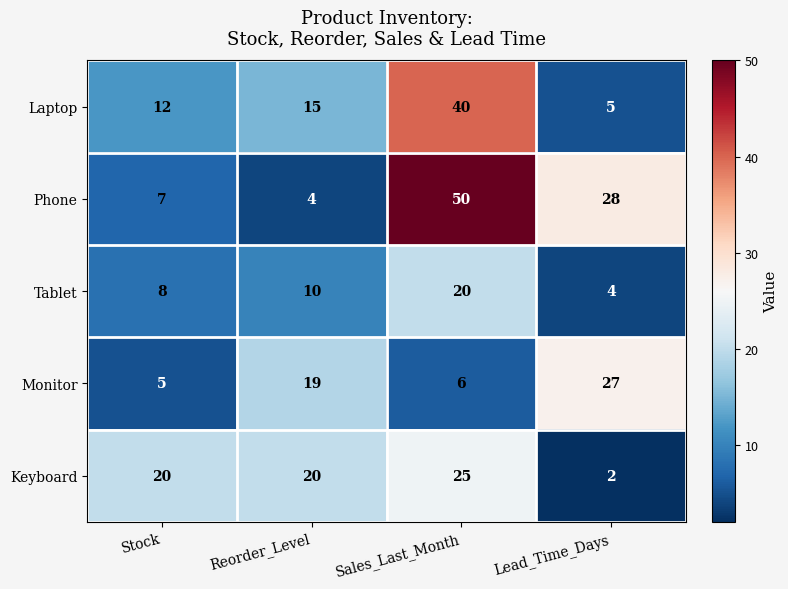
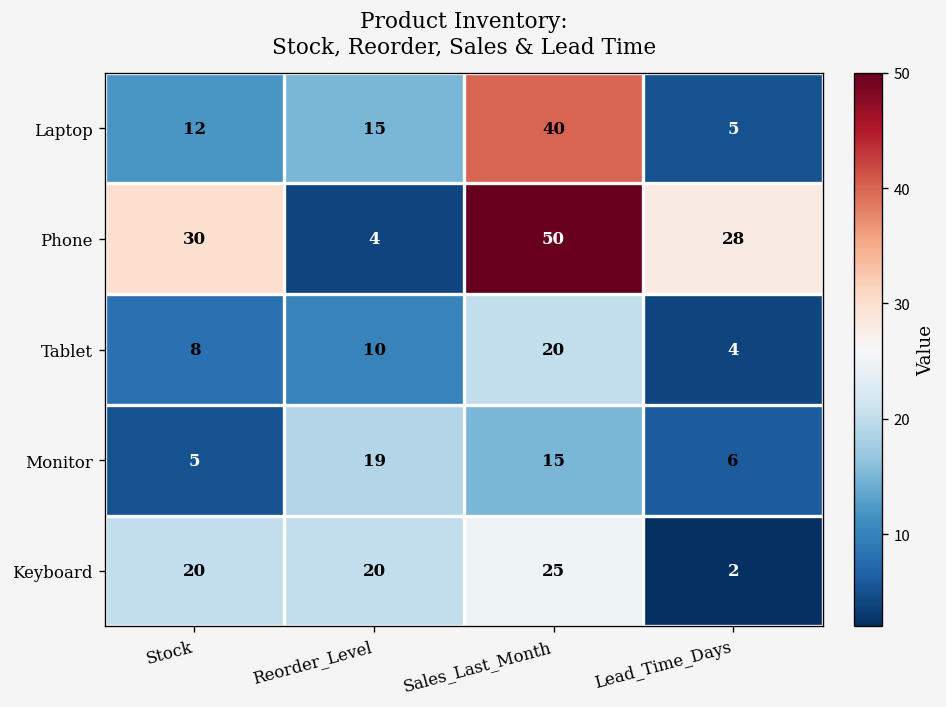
  {
    "Laptop": {
      "Stock": 12,
      "Reorder_Level": 15,
      "Sales_Last_Month": 40,
      "Lead_Time_Days": 5
    },
    "Phone": {
-     "Stock": 7,
+     "Stock": 30,
      "Reorder_Level": 4,
      "Sales_Last_Month": 50,
      "Lead_Time_Days": 28
    },
    "Tablet": {
      "Stock": 8,
      "Reorder_Level": 10,
      "Sales_Last_Month": 20,
      "Lead_Time_Days": 4
    },
    "Monitor": {
      "Stock": 5,
      "Reorder_Level": 19,
-     "Sales_Last_Month": 6,
-     "Lead_Time_Days": 27
+     "Sales_Last_Month": 15,
+     "Lead_Time_Days": 6
    },
    "Keyboard": {
      "Stock": 20,
      "Reorder_Level": 20,
      "Sales_Last_Month": 25,
      "Lead_Time_Days": 2
    }
  }
